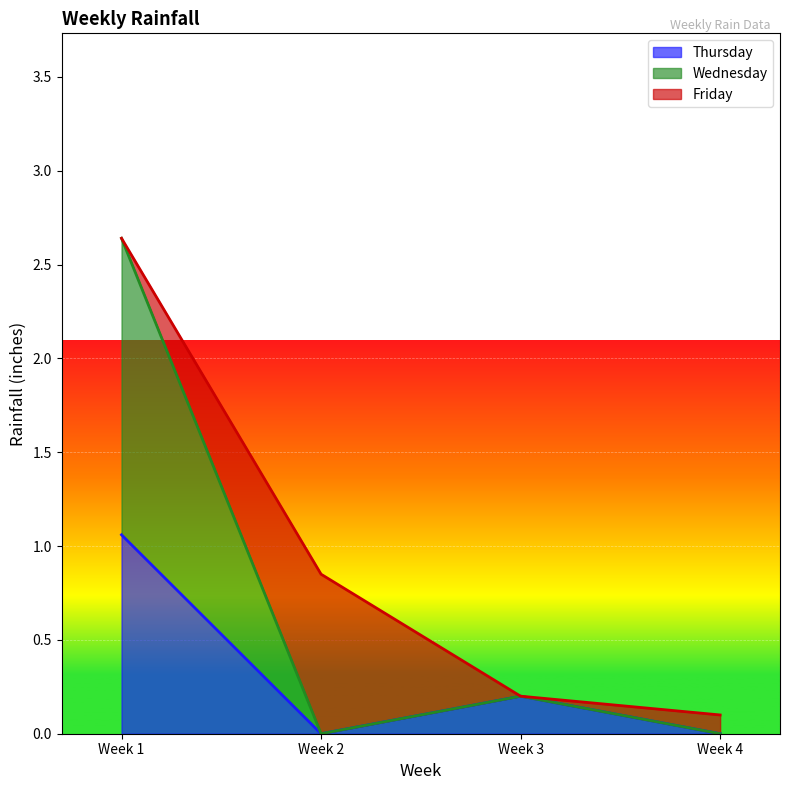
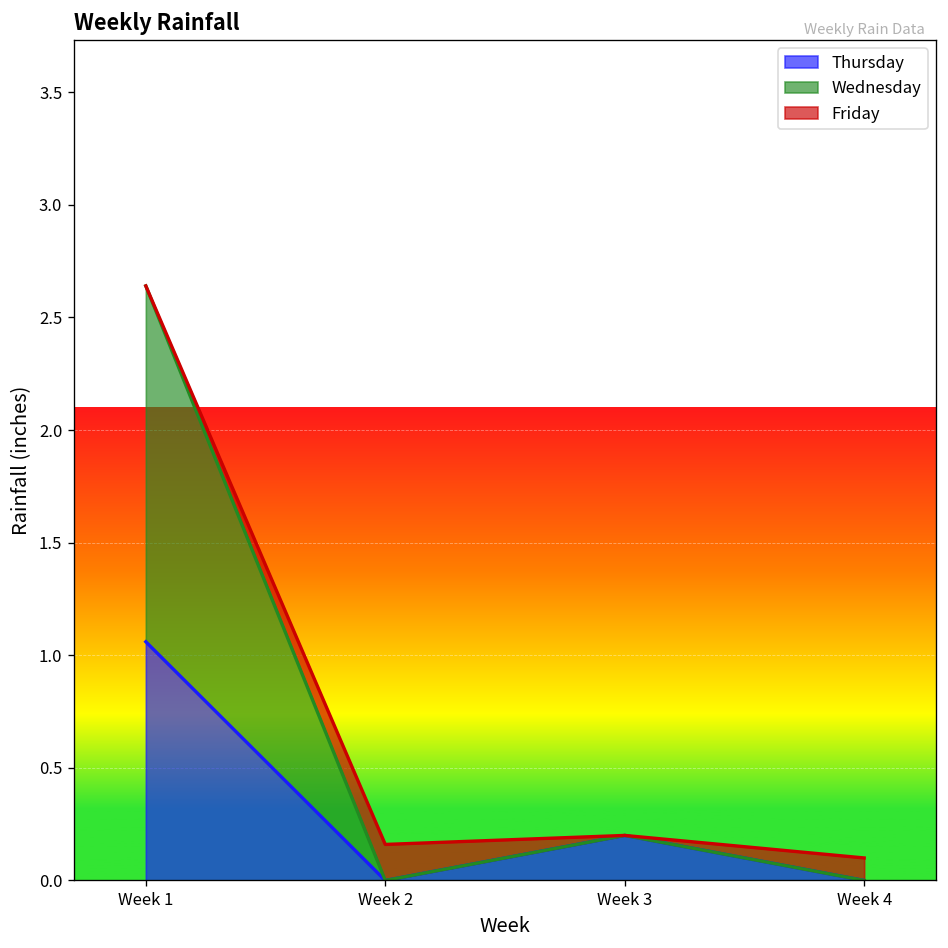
  {
    "Thursday": {
      "Week 1": 1.06
    },
    "Friday": {
-     "Week 2": 0.85,
+     "Week 2": 0.16,
      "Week 4": 0.10
    }
  }
